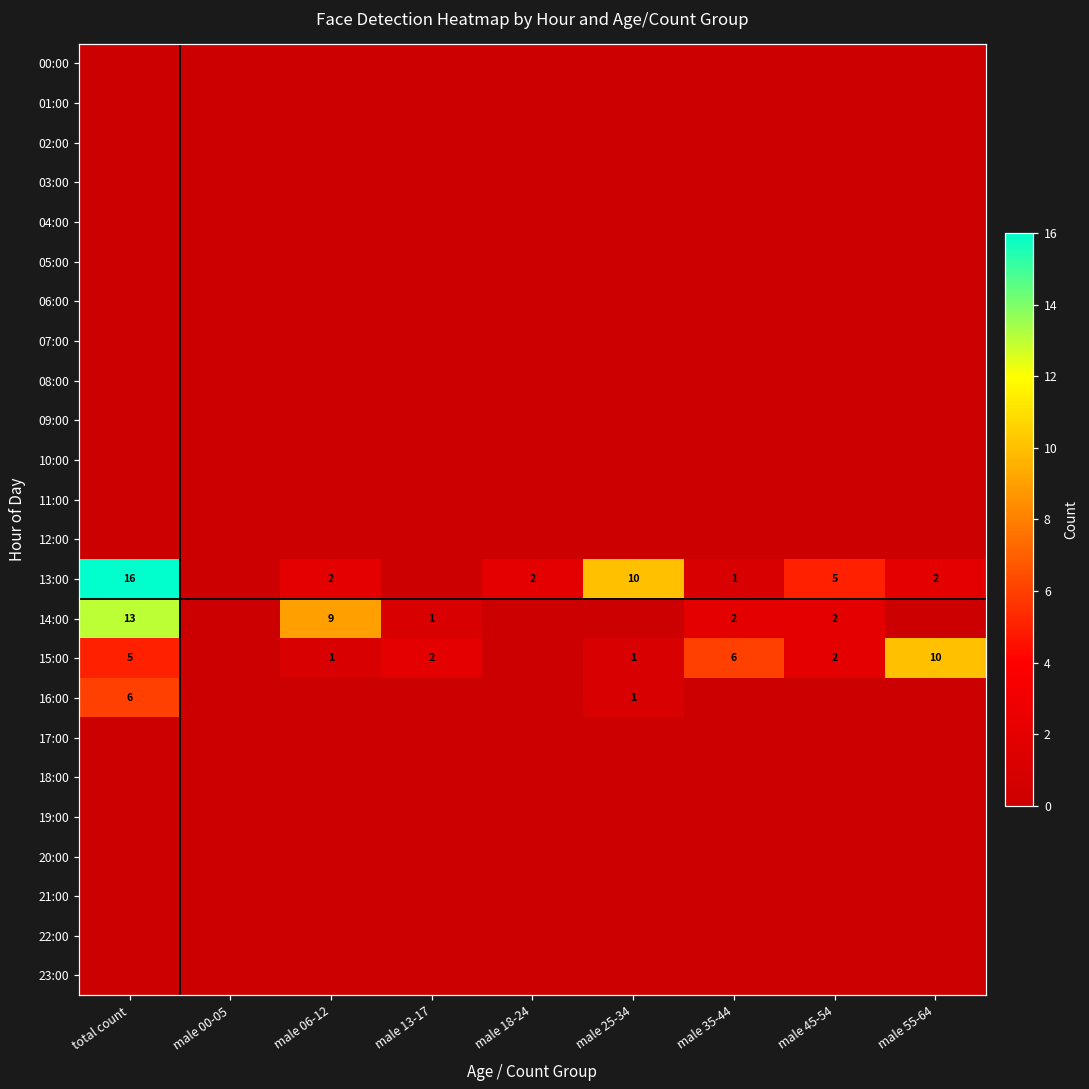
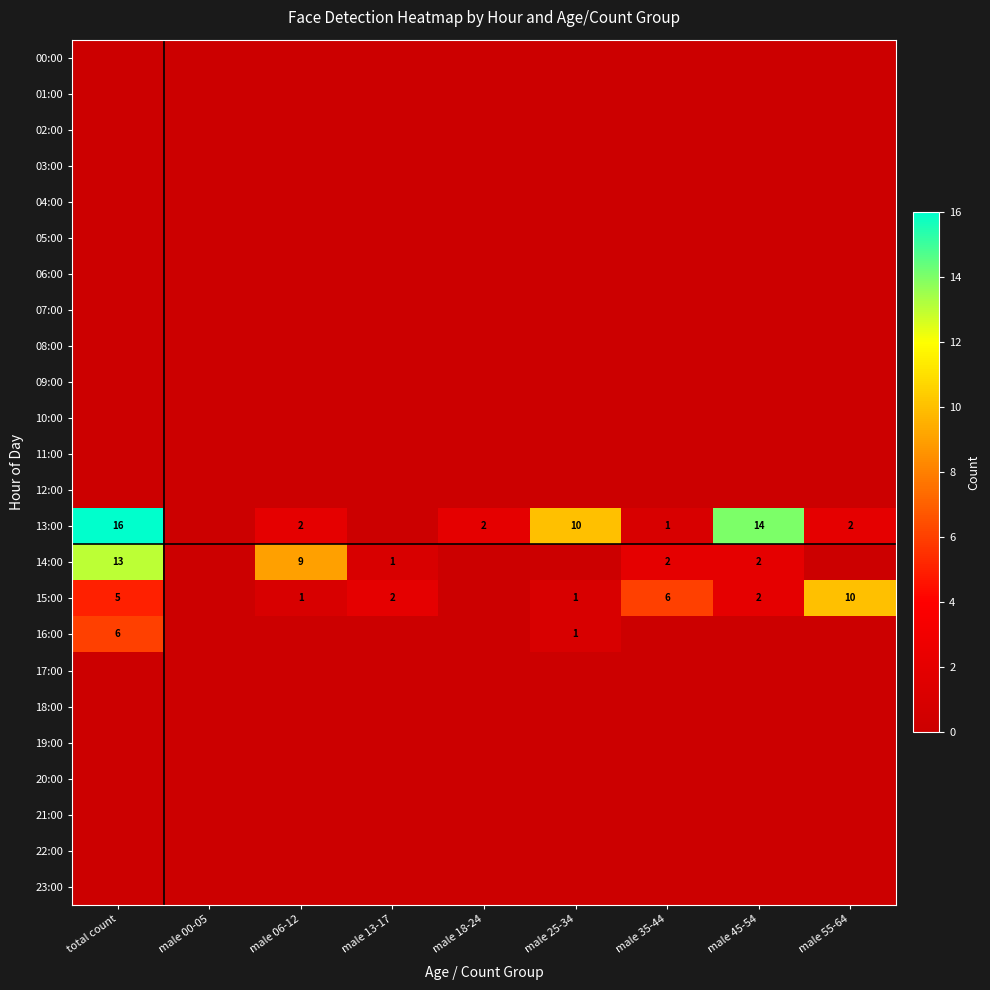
  {
    "13:00": {
      "total count": 16,
      "male 06-12": 2,
      "male 18-24": 2,
      "male 25-34": 10,
      "male 35-44": 1,
-     "male 45-54": 5,
+     "male 45-54": 14,
      "male 55-64": 2
    },
    "14:00": {
      "total count": 13,
      "male 06-12": 9,
      "male 13-17": 1,
      "male 35-44": 2,
      "male 45-54": 2
    },
    "15:00": {
      "total count": 5,
      "male 06-12": 1,
      "male 13-17": 2,
      "male 25-34": 1,
      "male 35-44": 6,
      "male 45-54": 2,
      "male 55-64": 10
    },
    "16:00": {
      "total count": 6,
      "male 25-34": 1
    }
  }
